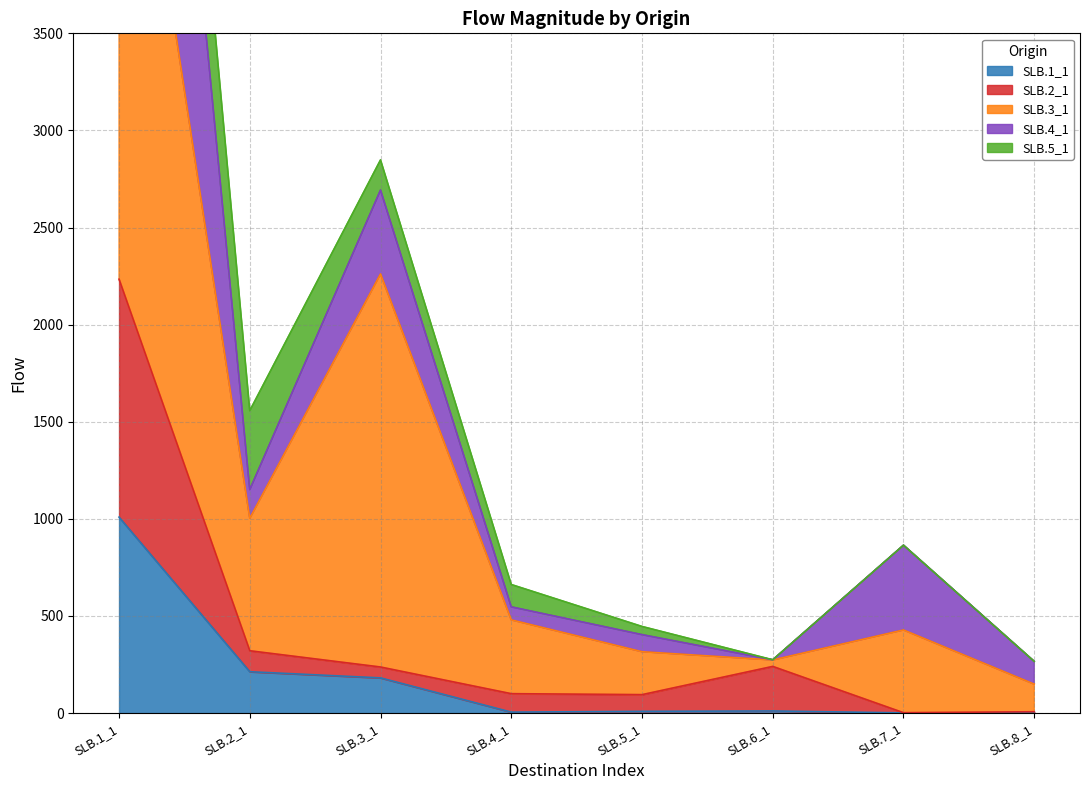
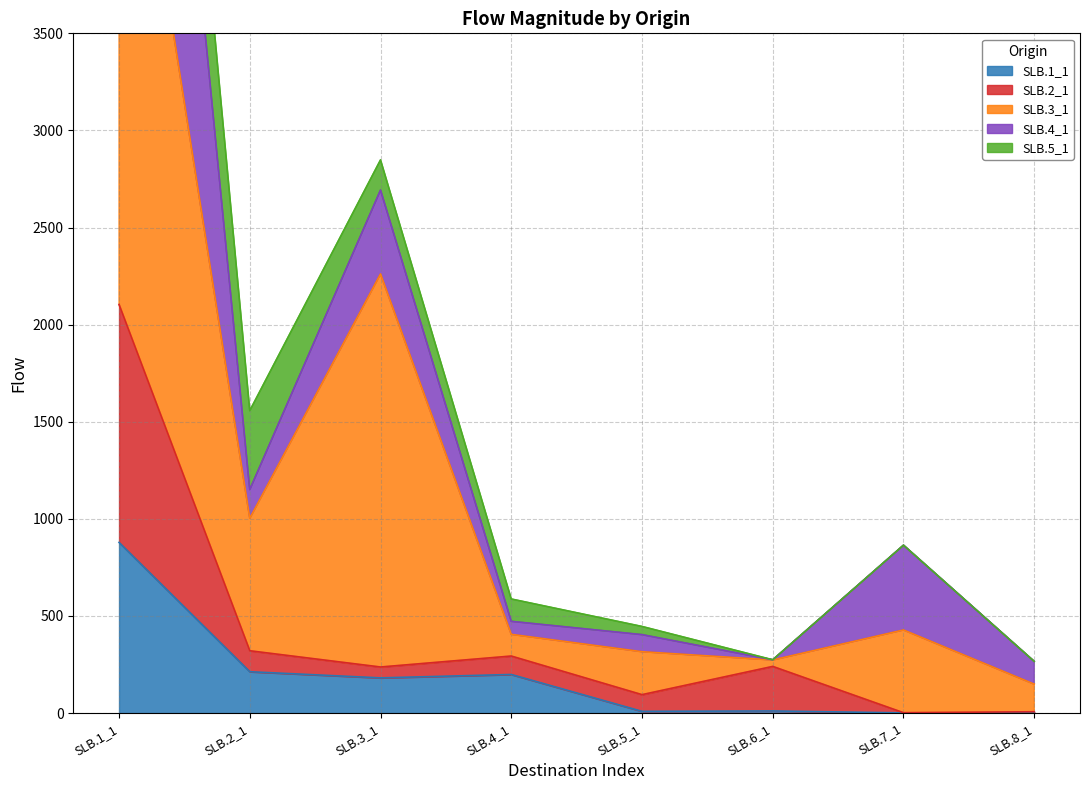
  {
    "SLB.1_1": {
-     "SLB.1_1": 1010,
+     "SLB.1_1": 880,
      "SLB.2_1": 210,
      "SLB.3_1": 180,
-     "SLB.4_1": 10,
+     "SLB.4_1": 200,
      "SLB.5_1": 10,
      "SLB.6_1": 10
    },
    "SLB.2_1": {
      "SLB.1_1": 1230,
      "SLB.2_1": 110,
      "SLB.3_1": 60,
      "SLB.4_1": 100,
      "SLB.5_1": 90,
      "SLB.6_1": 230
    },
    "SLB.3_1": {
      "SLB.2_1": 680,
      "SLB.3_1": 2020,
-     "SLB.4_1": 380,
+     "SLB.4_1": 110,
      "SLB.5_1": 220,
      "SLB.7_1": 430,
      "SLB.8_1": 140
    },
    "SLB.4_1": {
      "SLB.2_1": 150,
      "SLB.3_1": 430,
      "SLB.4_1": 70,
      "SLB.5_1": 90
    },
    "SLB.5_1": {
      "SLB.2_1": 410,
      "SLB.3_1": 160,
      "SLB.4_1": 120,
      "SLB.5_1": 40
    }
  }
